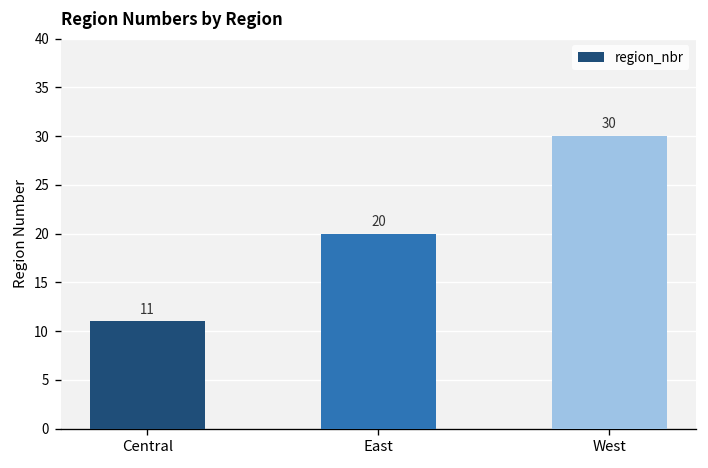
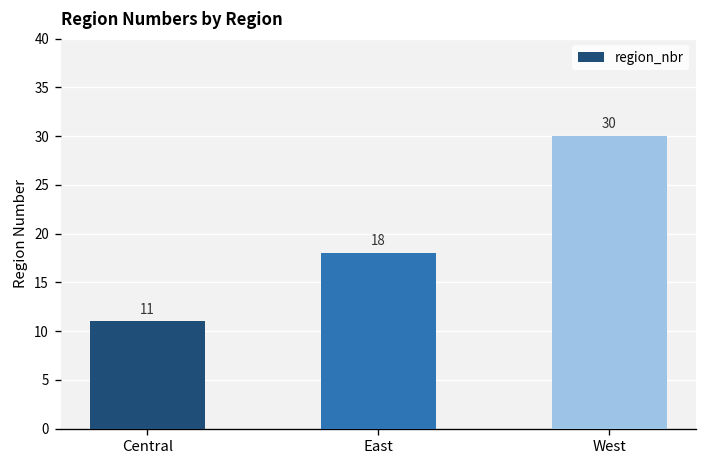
  {
    "Central": 11,
-   "East": 20,
+   "East": 18,
    "West": 30
  }
